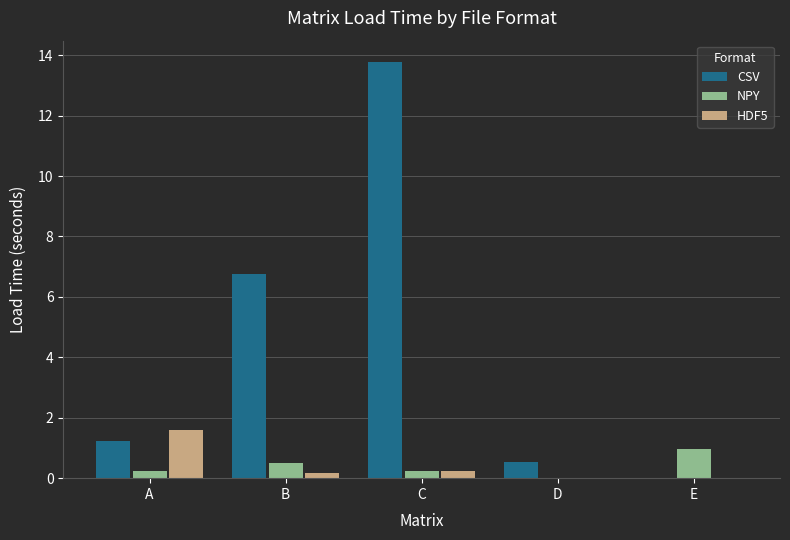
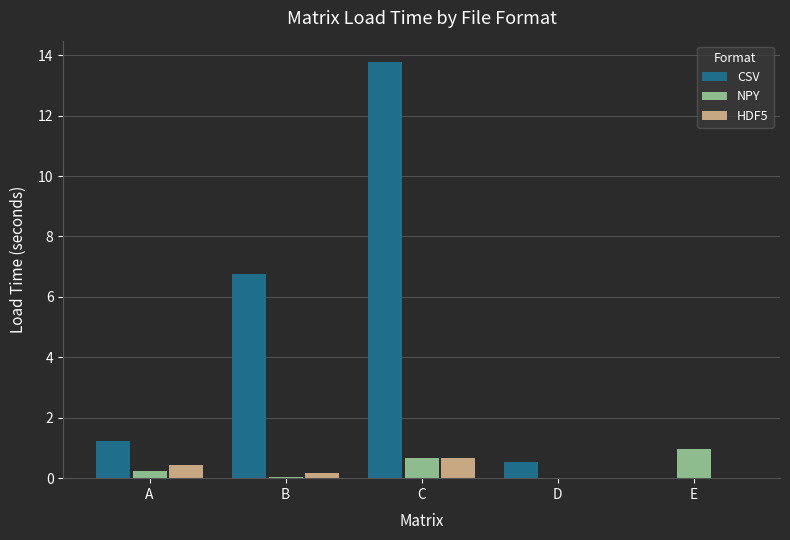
  {
    "CSV": {
      "A": 1.2,
      "B": 6.8,
      "C": 13.8,
      "D": 0.5
    },
    "NPY": {
      "A": 0.2,
-     "B": 0.5,
-     "C": 0.2,
+     "B": 0.0,
+     "C": 0.7,
      "E": 1.0
    },
    "HDF5": {
-     "A": 1.6,
+     "A": 0.4,
      "B": 0.2,
-     "C": 0.2
+     "C": 0.7
    }
  }
